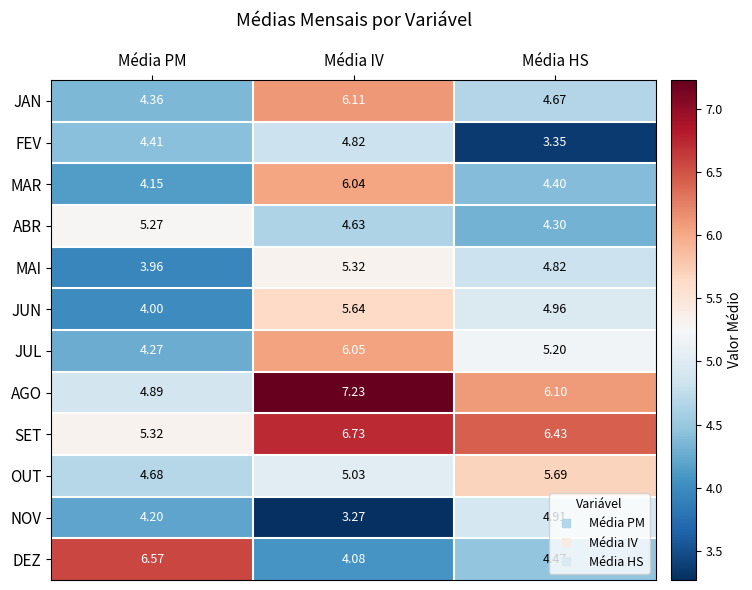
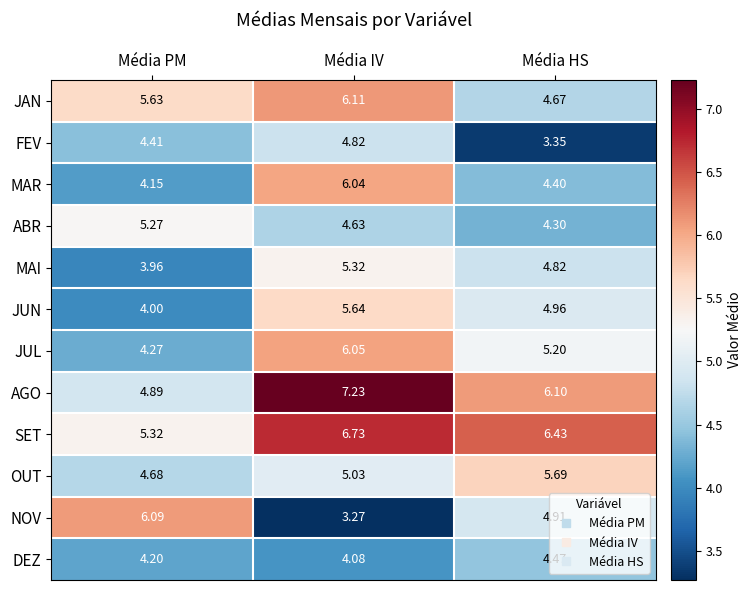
  {
    "JAN": {
-     "Média PM": 4.36,
+     "Média PM": 5.63,
      "Média IV": 6.11,
      "Média HS": 4.67
    },
    "FEV": {
      "Média PM": 4.41,
      "Média IV": 4.82,
      "Média HS": 3.35
    },
    "MAR": {
      "Média PM": 4.15,
      "Média IV": 6.04,
      "Média HS": 4.40
    },
    "ABR": {
      "Média PM": 5.27,
      "Média IV": 4.63,
      "Média HS": 4.30
    },
    "MAI": {
      "Média PM": 3.96,
      "Média IV": 5.32,
      "Média HS": 4.82
    },
    "JUN": {
      "Média PM": 4.00,
      "Média IV": 5.64,
      "Média HS": 4.96
    },
    "JUL": {
      "Média PM": 4.27,
      "Média IV": 6.05,
      "Média HS": 5.20
    },
    "AGO": {
      "Média PM": 4.89,
      "Média IV": 7.23,
      "Média HS": 6.10
    },
    "SET": {
      "Média PM": 5.32,
      "Média IV": 6.73,
      "Média HS": 6.43
    },
    "OUT": {
      "Média PM": 4.68,
      "Média IV": 5.03,
      "Média HS": 5.69
    },
    "NOV": {
-     "Média PM": 4.20,
+     "Média PM": 6.09,
      "Média IV": 3.27
    },
    "DEZ": {
-     "Média PM": 6.57,
+     "Média PM": 4.20,
      "Média IV": 4.08
    }
  }
